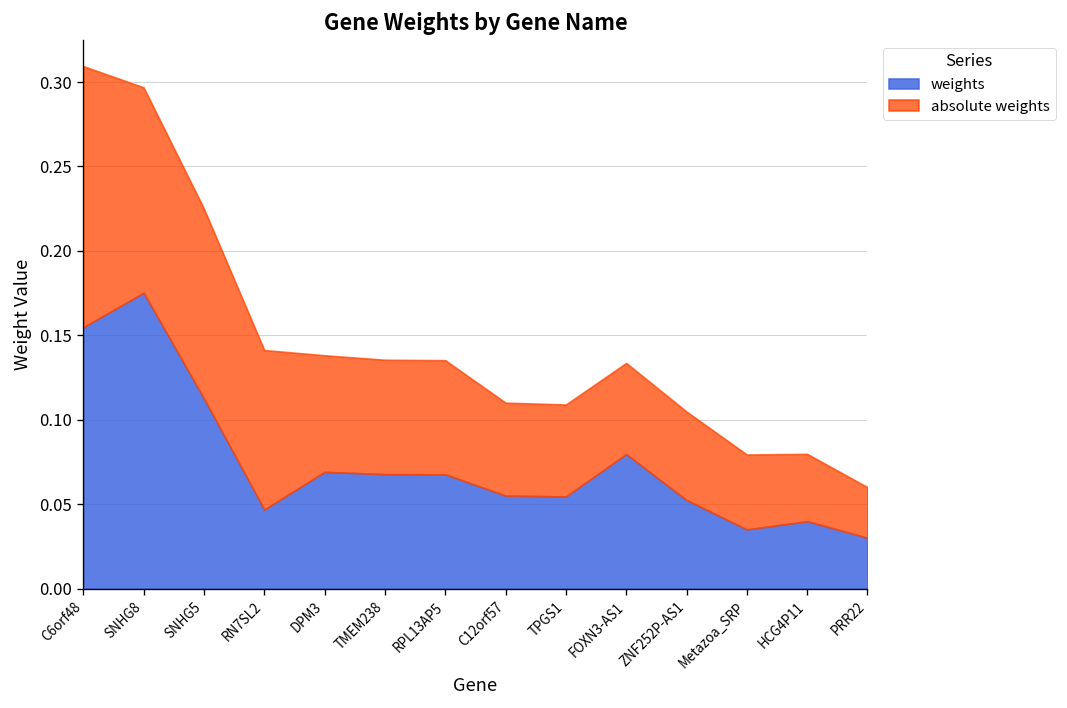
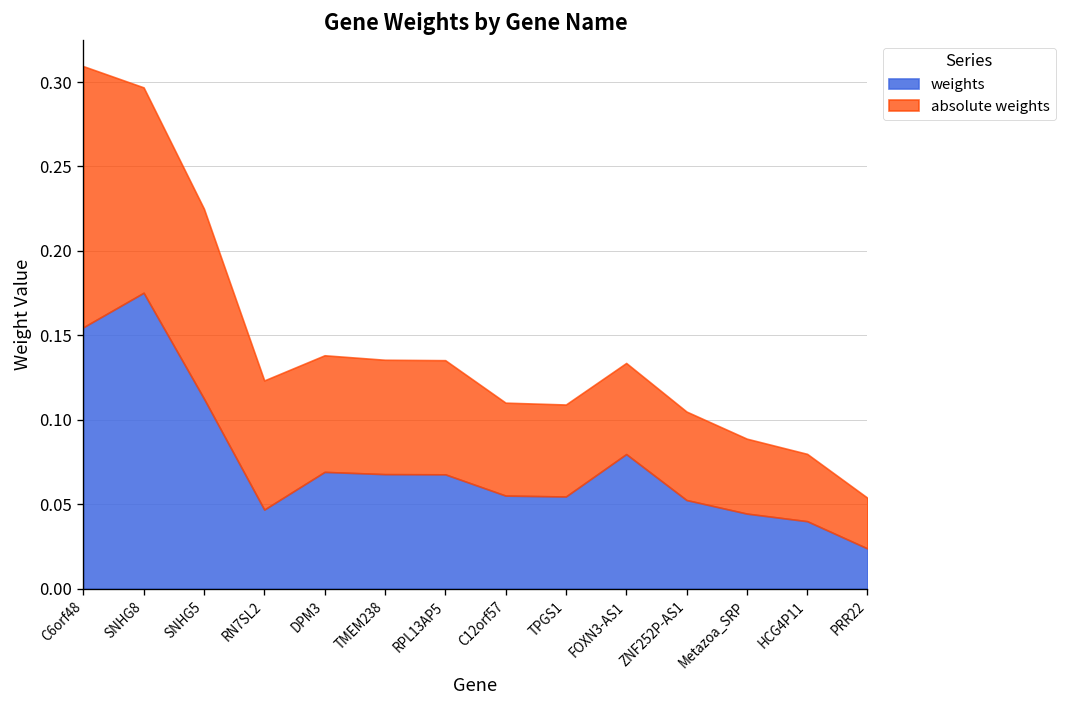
  {
    "weights": {
      "C6orf48": 0.155,
      "SNHG8": 0.175,
      "SNHG5": 0.112,
      "RN7SL2": 0.047,
      "DPM3": 0.069,
      "TMEM238": 0.068,
      "RPL13AP5": 0.068,
      "C12orf57": 0.055,
      "TPGS1": 0.054,
      "FOXN3-AS1": 0.080,
      "ZNF252P-AS1": 0.052,
-     "Metazoa_SRP": 0.035,
+     "Metazoa_SRP": 0.044,
      "HCG4P11": 0.040,
-     "PRR22": 0.030
+     "PRR22": 0.024
    },
    "absolute weights": {
      "C6orf48": 0.155,
      "SNHG8": 0.122,
      "SNHG5": 0.112,
-     "RN7SL2": 0.095,
+     "RN7SL2": 0.077,
      "DPM3": 0.069,
      "TMEM238": 0.068,
      "RPL13AP5": 0.068,
      "C12orf57": 0.055,
      "TPGS1": 0.054,
      "FOXN3-AS1": 0.054,
      "ZNF252P-AS1": 0.052,
      "Metazoa_SRP": 0.044,
      "HCG4P11": 0.040,
      "PRR22": 0.030
    }
  }
